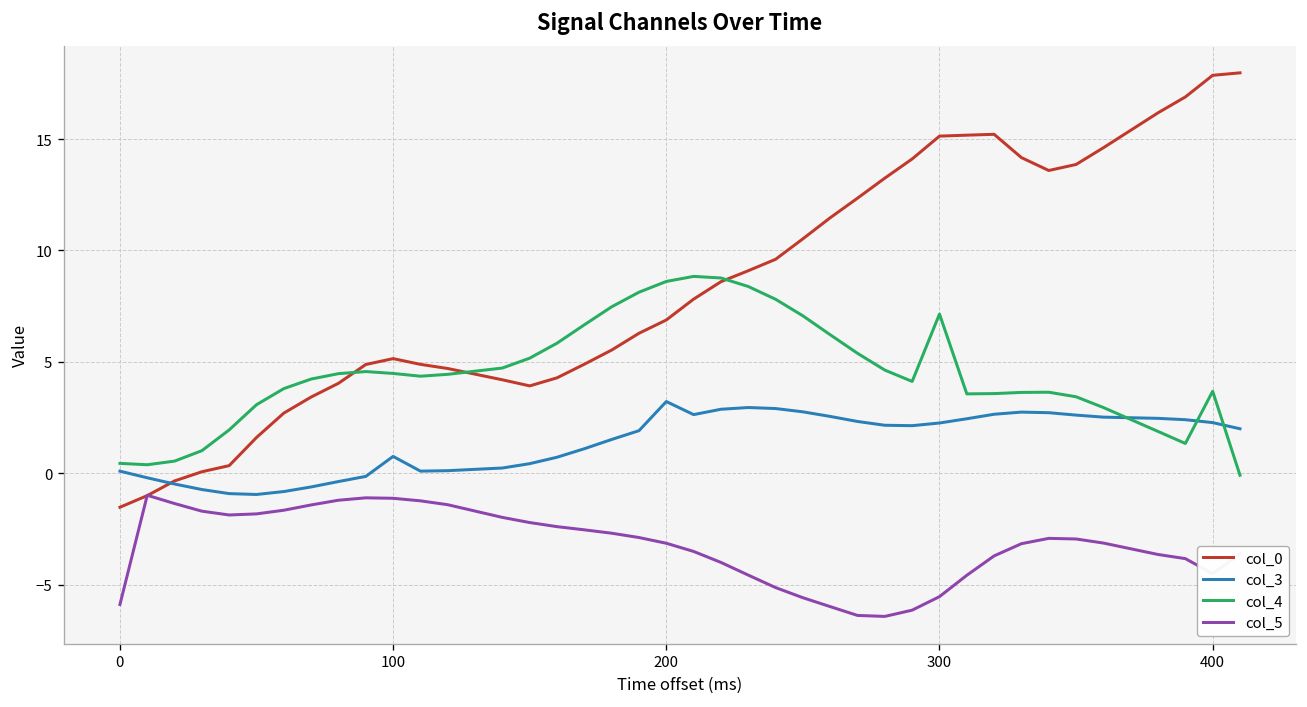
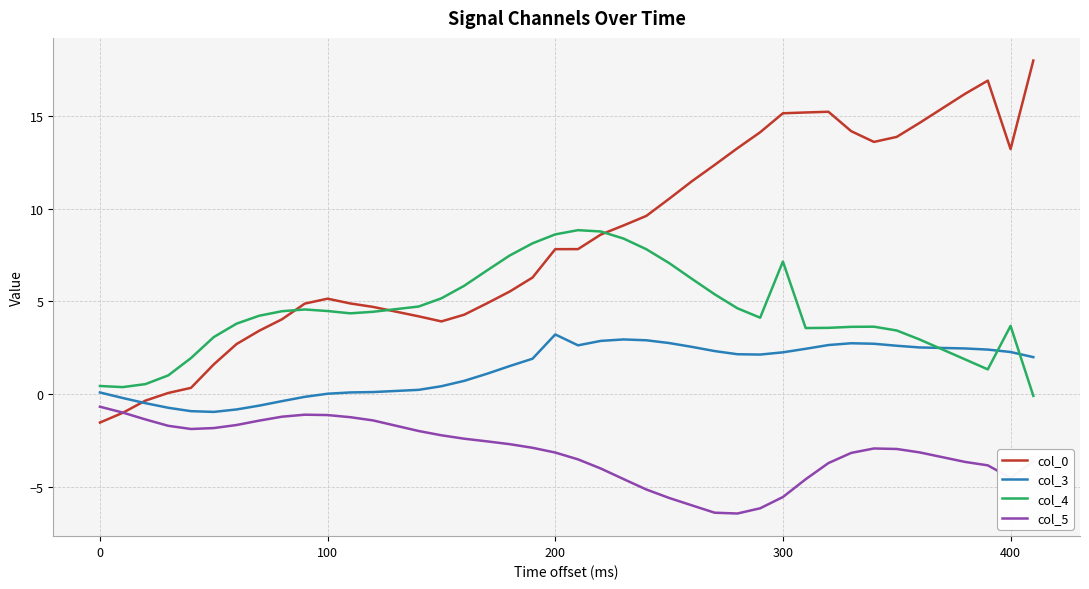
  {
    "col_0": {
      "0": -1.5,
      "100": 5.1,
-     "200": 6.9,
+     "200": 7.8,
      "300": 15.1,
-     "400": 17.9
+     "400": 13.2
    },
    "col_3": {
      "0": 0.1,
-     "100": 0.8,
+     "100": 0.0,
      "200": 3.2,
      "300": 2.3,
      "400": 2.3
    },
    "col_4": {
      "0": 0.4,
      "100": 4.5,
      "200": 8.6,
      "300": 7.1,
      "400": 3.7
    },
    "col_5": {
-     "0": -5.9,
+     "0": -0.7,
      "100": -1.1,
      "200": -3.1,
      "300": -5.5
    }
  }
